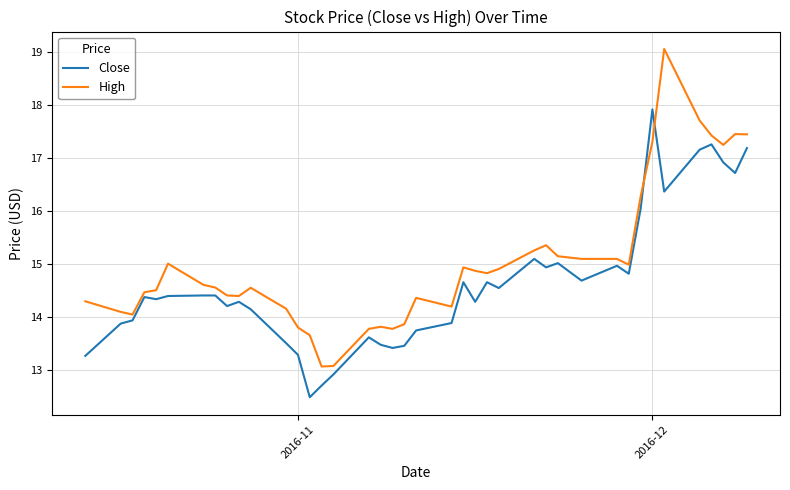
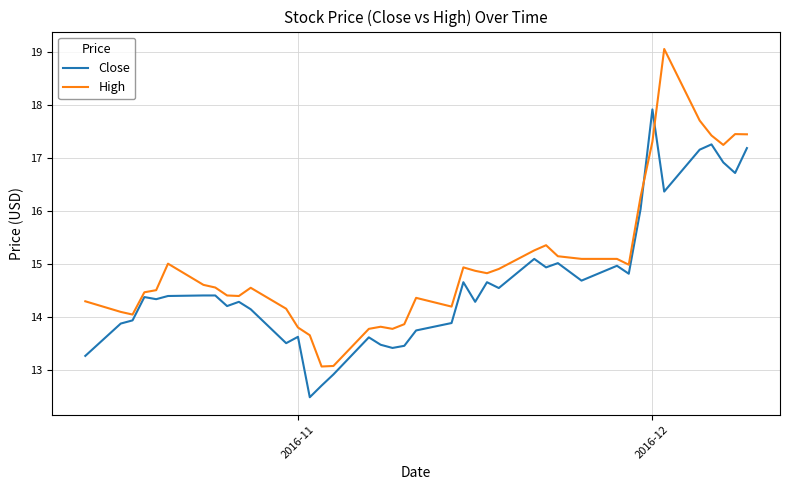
  {
    "Close": {
-     "2016-11": 13.3,
+     "2016-11": 13.6,
      "2016-12": 17.9
    },
    "High": {
      "2016-11": 13.8,
      "2016-12": 17.3
    }
  }
